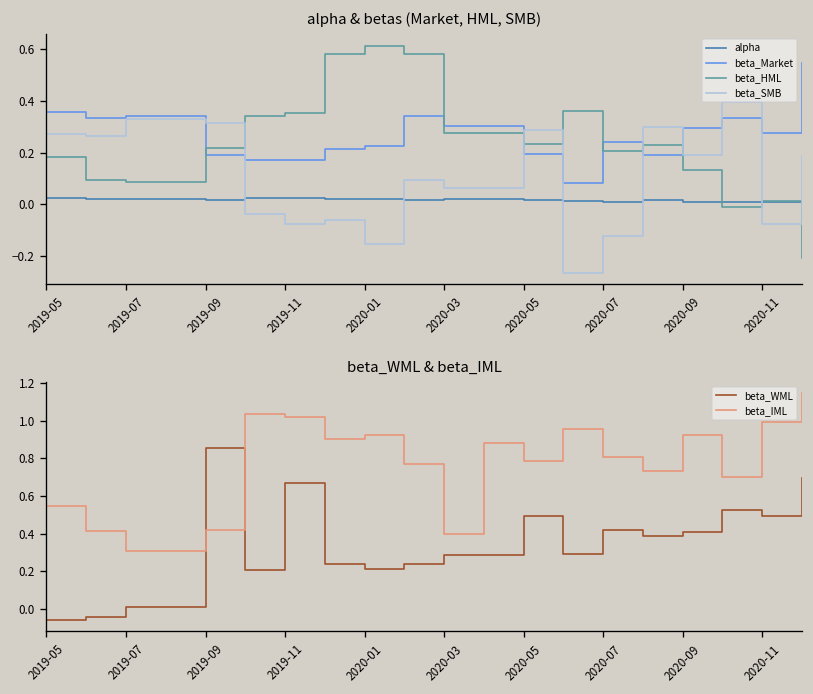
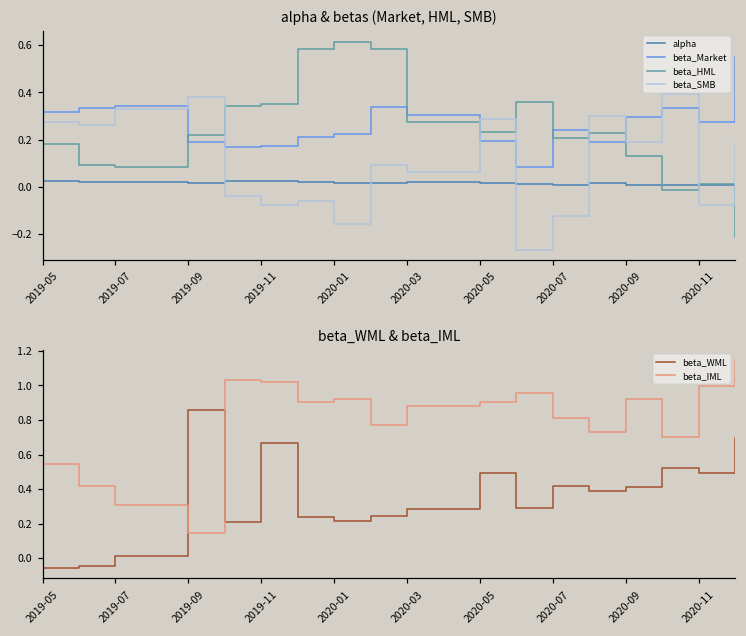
  {
    "alpha & betas (Market, HML, SMB)": {
      "beta_Market": {
-       "2019-05": 0.36,
+       "2019-05": 0.32,
        "2019-07": 0.34,
        "2019-09": 0.19,
        "2019-11": 0.17,
        "2020-01": 0.23,
        "2020-03": 0.30,
        "2020-05": 0.19,
        "2020-07": 0.24,
        "2020-09": 0.29,
        "2020-11": 0.28
      },
      "beta_SMB": {
        "2019-05": 0.27,
        "2019-07": 0.33,
-       "2019-09": 0.32,
+       "2019-09": 0.38,
        "2019-11": -0.08,
        "2020-01": -0.15,
        "2020-03": 0.06,
        "2020-05": 0.29,
        "2020-07": -0.12,
        "2020-09": 0.19,
        "2020-11": -0.08
      }
    },
    "beta_WML & beta_IML": {
      "beta_WML": {
        "2019-05": -0.06,
        "2019-07": 0.01,
        "2019-09": 0.86,
        "2019-11": 0.67,
        "2020-01": 0.21,
        "2020-03": 0.29,
        "2020-05": 0.50,
        "2020-07": 0.42,
        "2020-09": 0.41,
        "2020-11": 0.49
      },
      "beta_IML": {
        "2019-05": 0.55,
        "2019-07": 0.31,
-       "2019-09": 0.42,
+       "2019-09": 0.14,
        "2019-11": 1.02,
        "2020-01": 0.92,
-       "2020-03": 0.40,
-       "2020-05": 0.79,
+       "2020-03": 0.88,
+       "2020-05": 0.90,
        "2020-07": 0.81,
        "2020-09": 0.92,
        "2020-11": 0.99
      }
    }
  }
